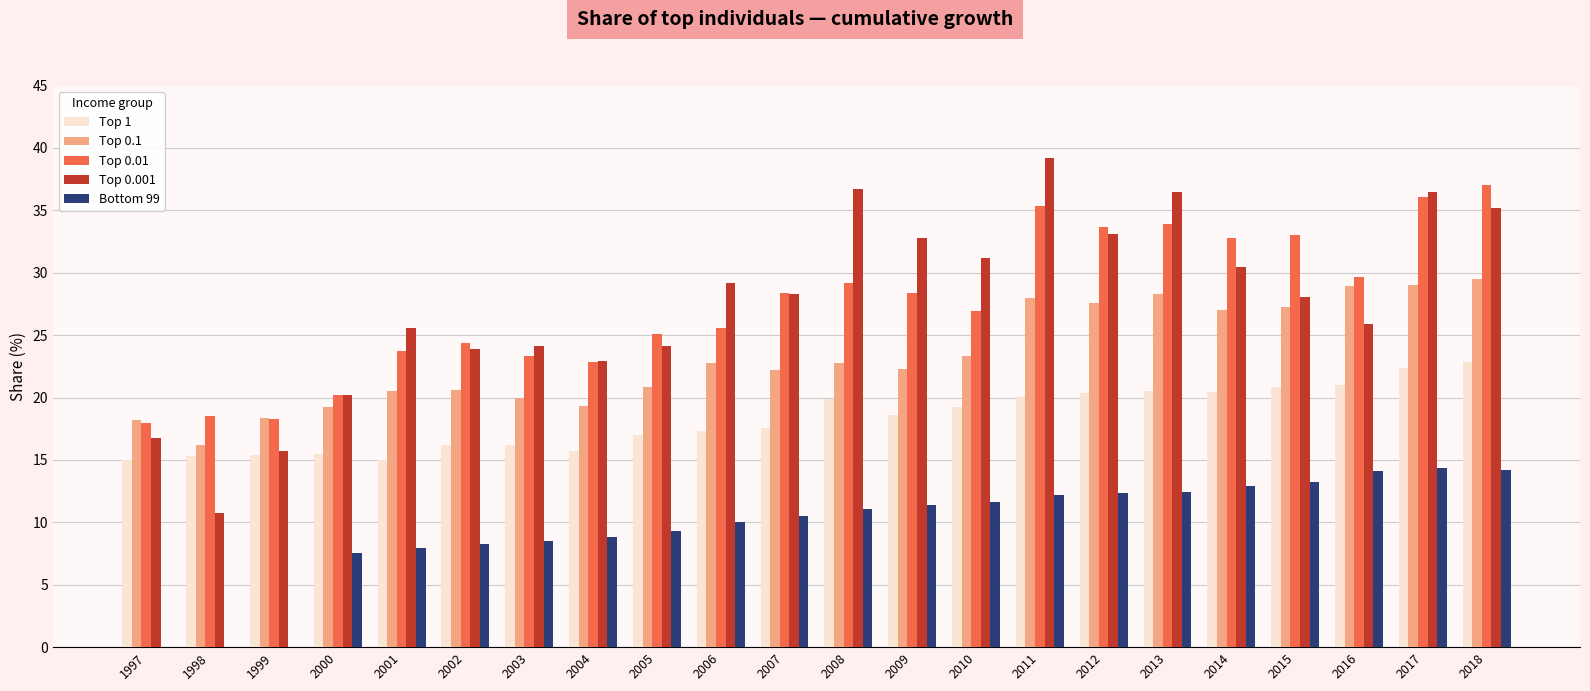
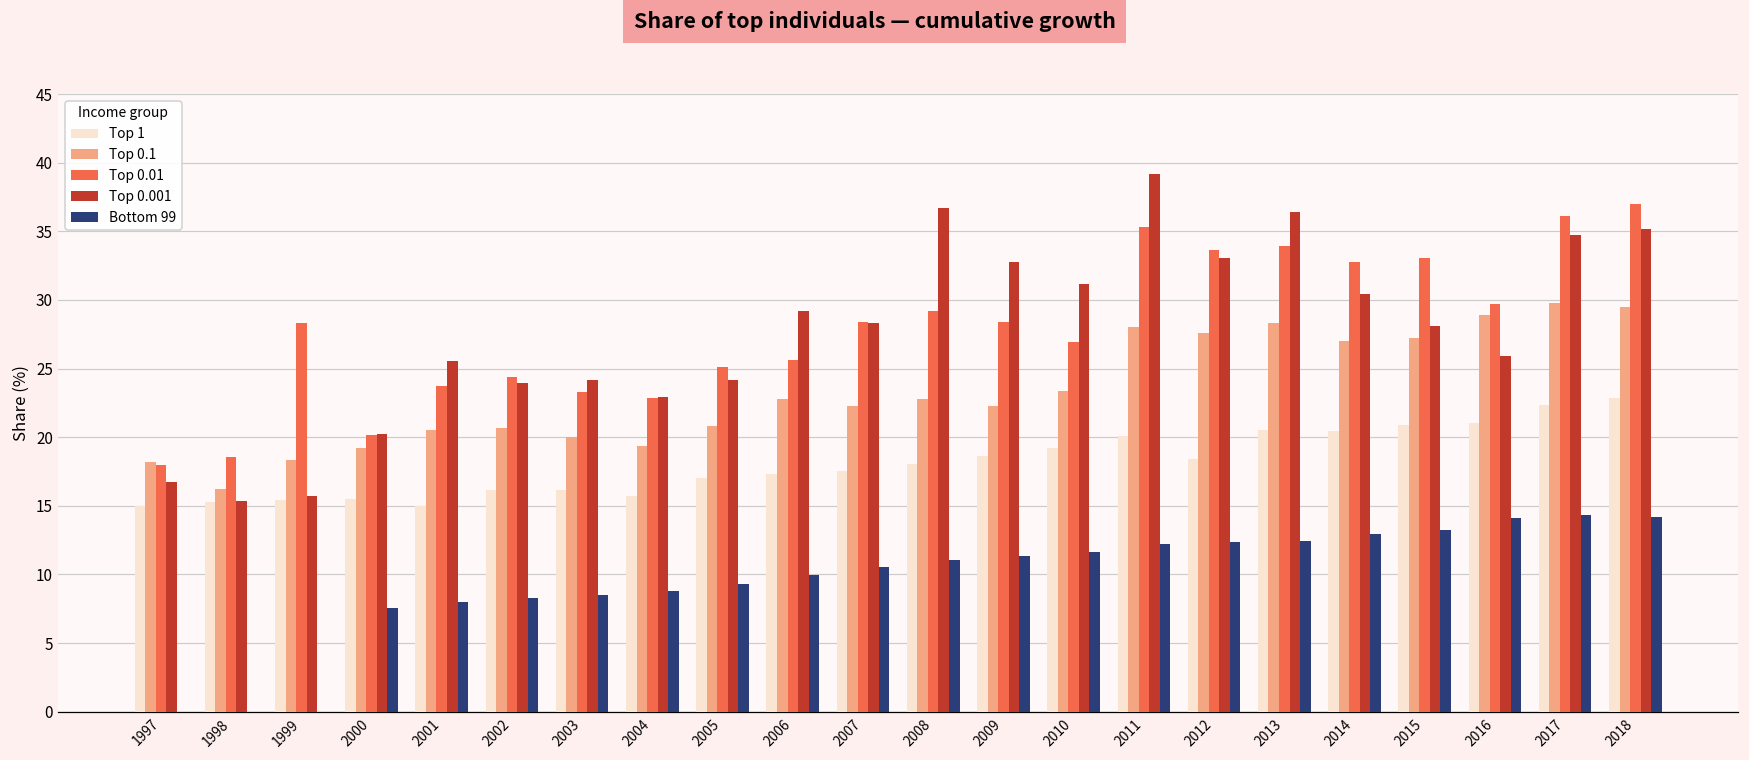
  {
    "Top 1": {
      "1997": 15.0,
      "1998": 15.3,
      "1999": 15.4,
      "2000": 15.5,
      "2001": 15.0,
      "2002": 16.2,
      "2003": 16.2,
      "2004": 15.7,
      "2005": 17.0,
      "2006": 17.3,
      "2007": 17.5,
-     "2008": 19.9,
+     "2008": 18.0,
      "2009": 18.6,
      "2010": 19.2,
      "2011": 20.1,
-     "2012": 20.4,
+     "2012": 18.4,
      "2013": 20.5,
      "2014": 20.4,
      "2015": 20.9,
      "2016": 21.0,
      "2017": 22.3,
      "2018": 22.9
    },
    "Top 0.1": {
      "1997": 18.2,
      "1998": 16.2,
      "1999": 18.3,
      "2000": 19.2,
      "2001": 20.5,
      "2002": 20.6,
      "2003": 20.0,
      "2004": 19.3,
      "2005": 20.8,
      "2006": 22.8,
      "2007": 22.2,
      "2008": 22.8,
      "2009": 22.3,
      "2010": 23.4,
      "2011": 28.0,
      "2012": 27.6,
      "2013": 28.3,
      "2014": 27.0,
      "2015": 27.2,
      "2016": 28.9,
-     "2017": 29.0,
+     "2017": 29.8,
      "2018": 29.5
    },
    "Top 0.01": {
      "1997": 17.9,
      "1998": 18.5,
-     "1999": 18.3,
+     "1999": 28.3,
      "2000": 20.2,
      "2001": 23.7,
      "2002": 24.4,
      "2003": 23.3,
      "2004": 22.9,
      "2005": 25.1,
      "2006": 25.6,
      "2007": 28.4,
      "2008": 29.2,
      "2009": 28.4,
      "2010": 26.9,
      "2011": 35.3,
      "2012": 33.6,
      "2013": 33.9,
      "2014": 32.8,
      "2015": 33.0,
      "2016": 29.7,
      "2017": 36.1,
      "2018": 37.0
    },
    "Top 0.001": {
      "1997": 16.7,
-     "1998": 10.7,
+     "1998": 15.3,
      "1999": 15.7,
      "2000": 20.2,
      "2001": 25.5,
      "2002": 23.9,
      "2003": 24.1,
      "2004": 22.9,
      "2005": 24.2,
      "2006": 29.2,
      "2007": 28.3,
      "2008": 36.7,
      "2009": 32.8,
      "2010": 31.2,
      "2011": 39.2,
      "2012": 33.1,
      "2013": 36.4,
      "2014": 30.5,
      "2015": 28.1,
      "2016": 25.9,
-     "2017": 36.5,
+     "2017": 34.7,
      "2018": 35.2
    },
    "Bottom 99": {
      "1997": 0.0,
      "1998": 0.0,
      "1999": 0.0,
      "2000": 7.6,
      "2001": 8.0,
      "2002": 8.3,
      "2003": 8.5,
      "2004": 8.8,
      "2005": 9.3,
      "2006": 10.0,
      "2007": 10.5,
      "2008": 11.0,
      "2009": 11.4,
      "2010": 11.6,
      "2011": 12.2,
      "2012": 12.4,
      "2013": 12.5,
      "2014": 12.9,
      "2015": 13.3,
      "2016": 14.1,
      "2017": 14.3,
      "2018": 14.2
    }
  }
